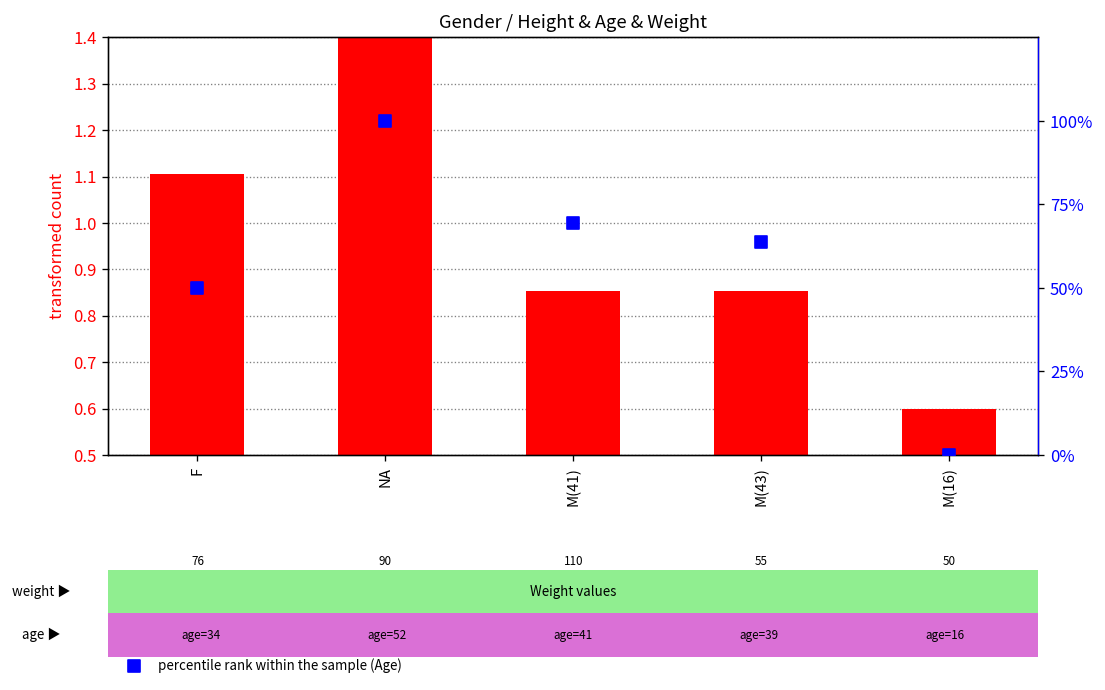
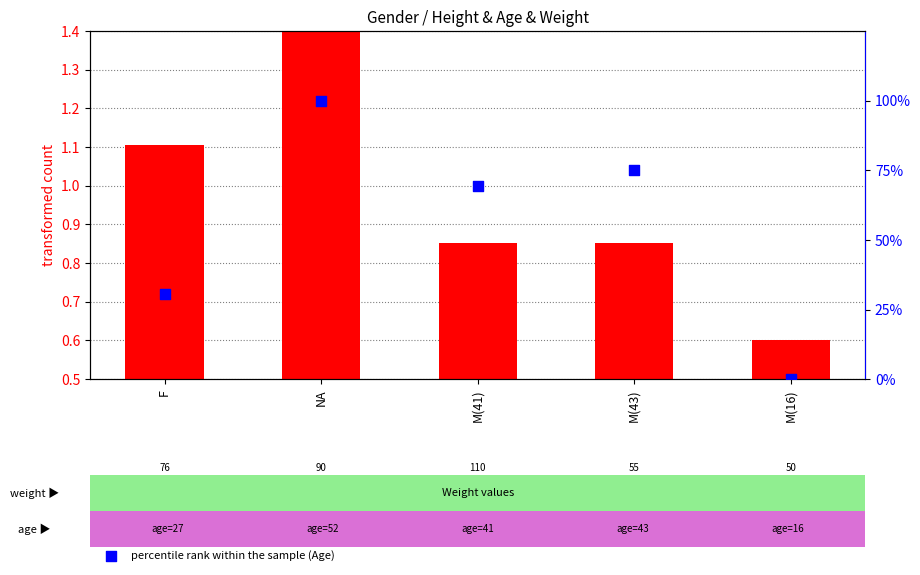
  {
    "percentile rank within the sample (Age)": {
-     "F": 34,
-     "M(43)": 39
+     "F": 27,
+     "M(43)": 43
    }
  }
